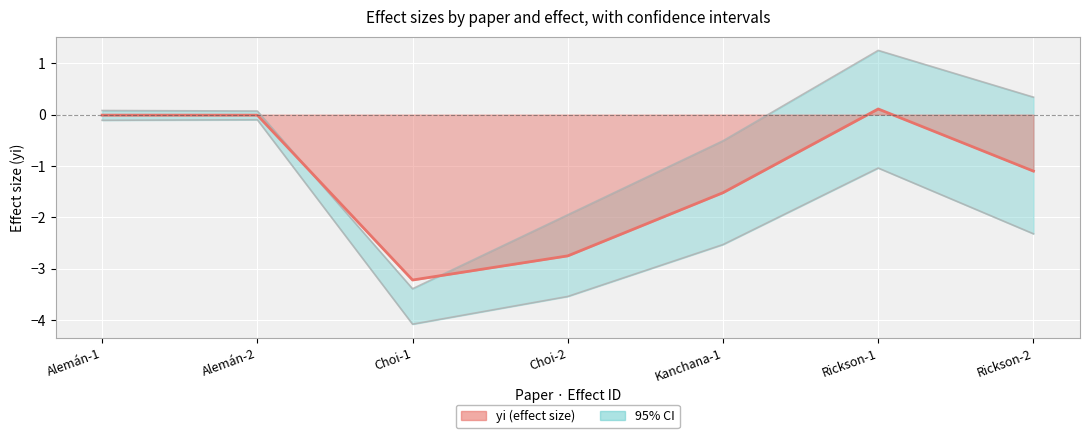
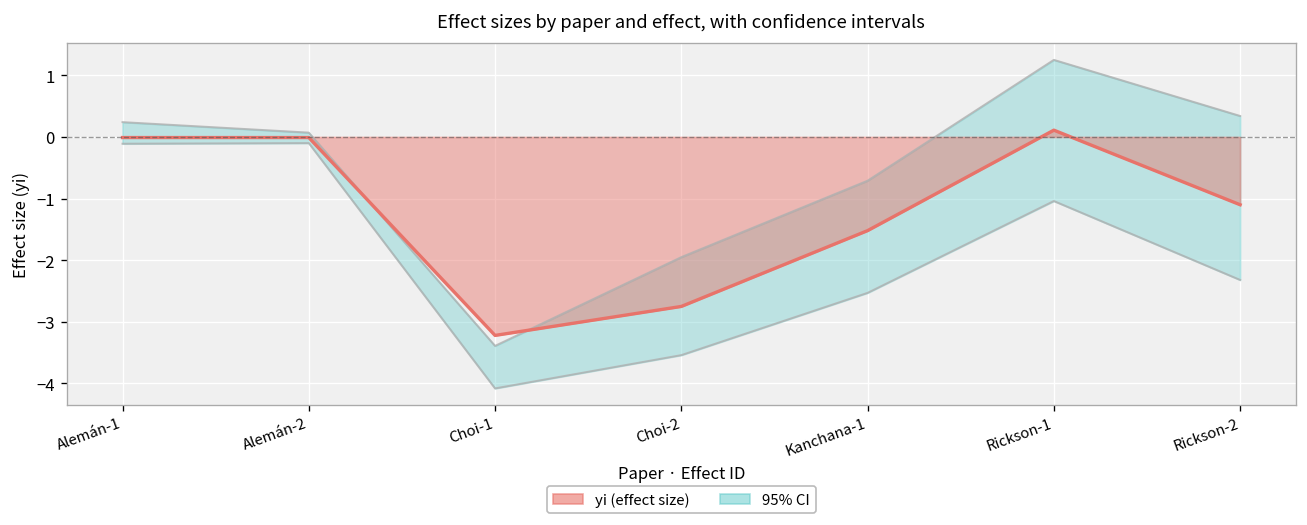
  {
    "95% CI": {
-     "Alemán-1": 0.1,
+     "Alemán-1": 0.2,
      "Alemán-2": 0.1,
      "Choi-1": -3.4,
      "Choi-2": -2.0,
-     "Kanchana-1": -0.5,
+     "Kanchana-1": -0.7,
      "Rickson-1": 1.3,
      "Rickson-2": 0.3
    }
  }
